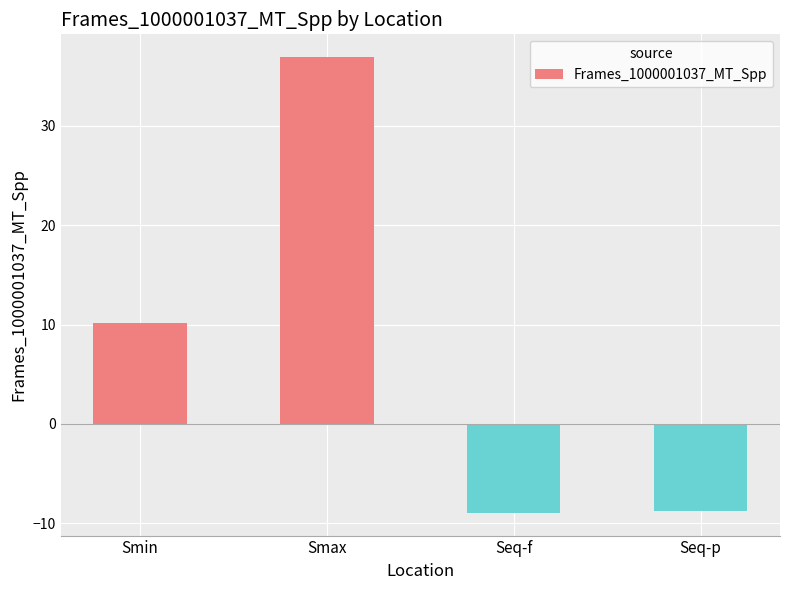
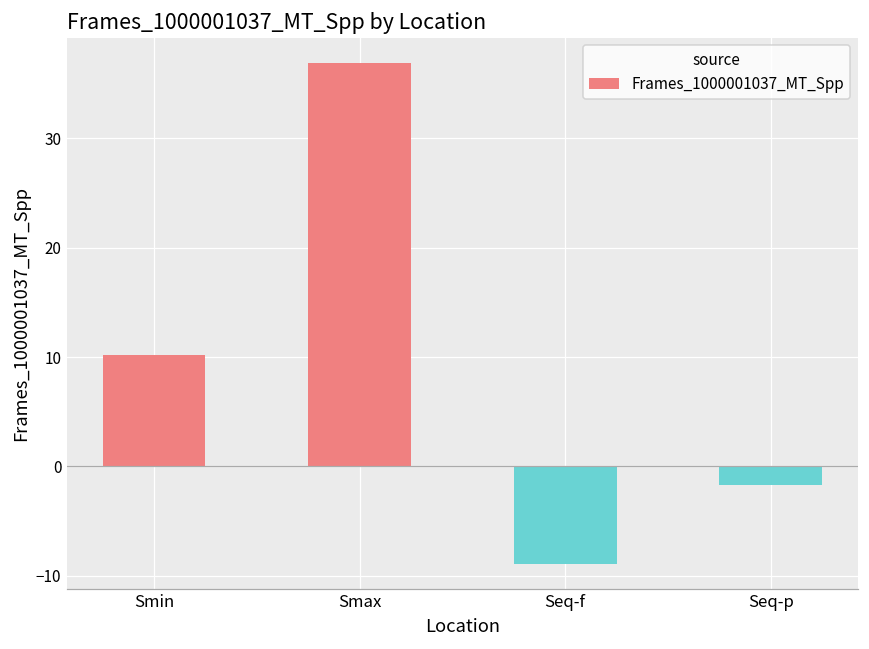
  {
    "Smin": 10,
    "Smax": 37,
    "Seq-f": -9,
-   "Seq-p": -9
+   "Seq-p": -2
  }
